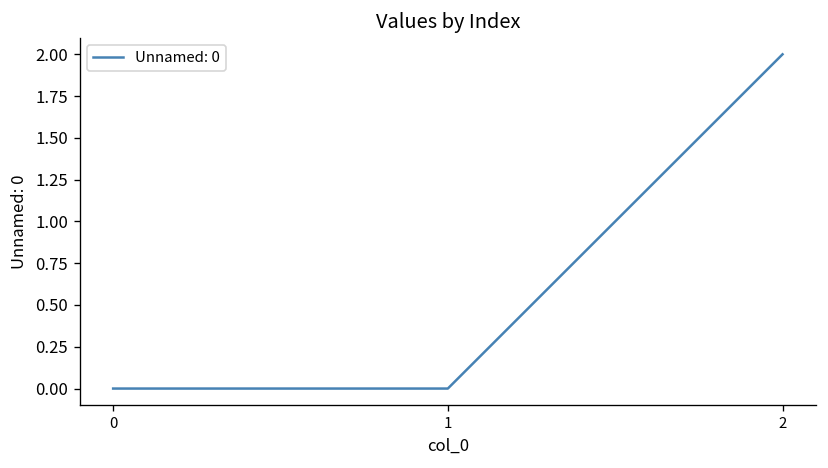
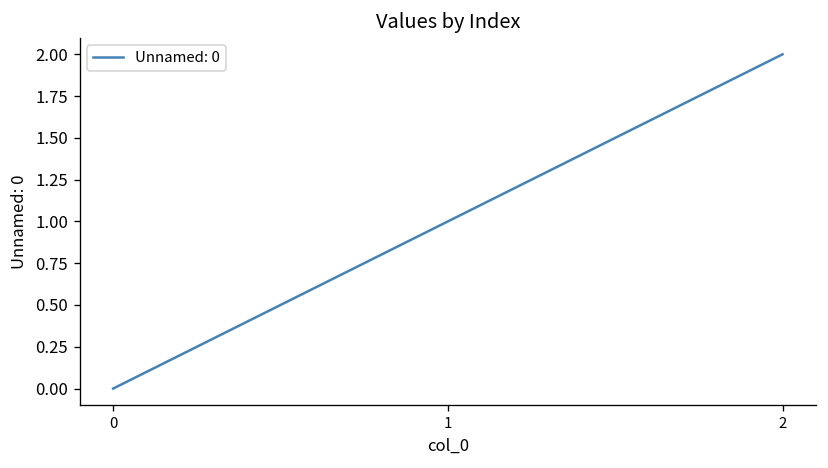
  {
    "0": 0,
-   "1": 0,
+   "1": 1,
    "2": 2
  }
